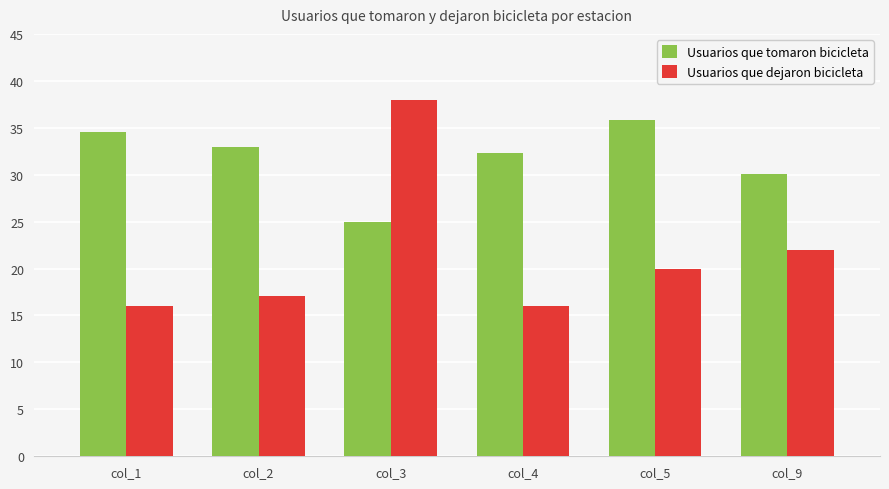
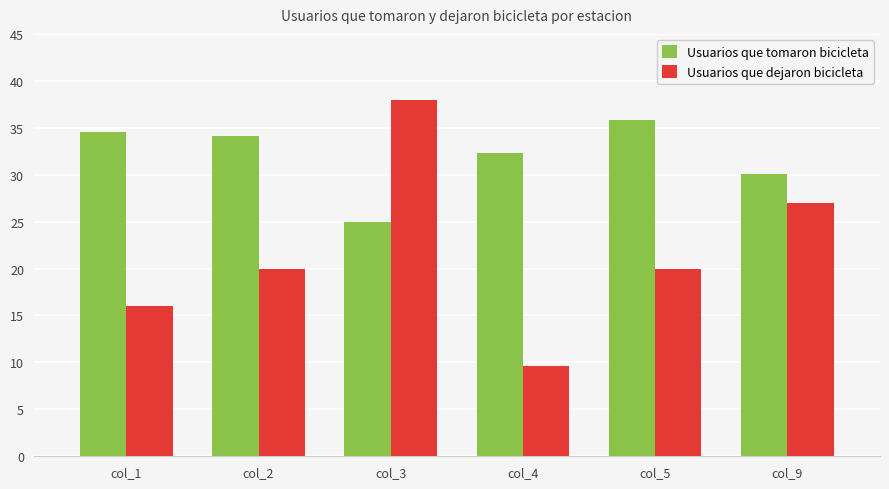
  {
    "Usuarios que tomaron bicicleta": {
      "col_1": 35,
-     "col_2": 33,
+     "col_2": 34,
      "col_3": 25,
      "col_4": 32,
      "col_5": 36,
      "col_9": 30
    },
    "Usuarios que dejaron bicicleta": {
      "col_1": 16,
-     "col_2": 17,
+     "col_2": 20,
      "col_3": 38,
-     "col_4": 16,
+     "col_4": 10,
      "col_5": 20,
-     "col_9": 22
+     "col_9": 27
    }
  }
